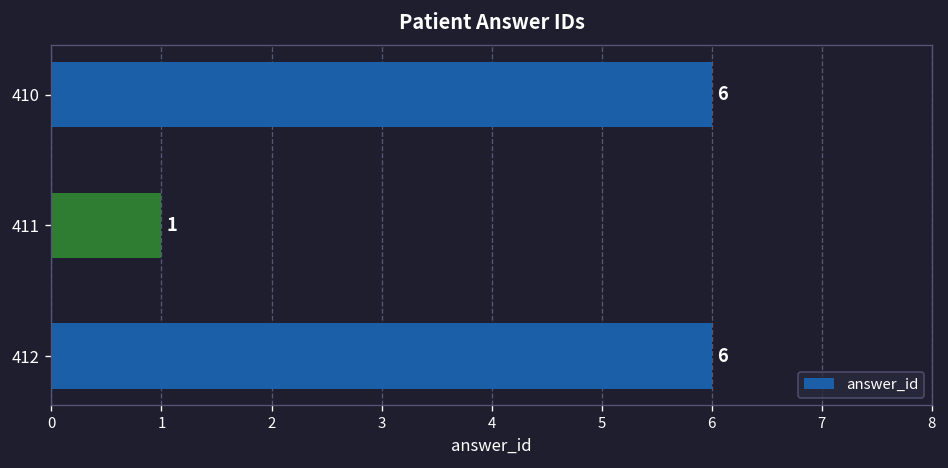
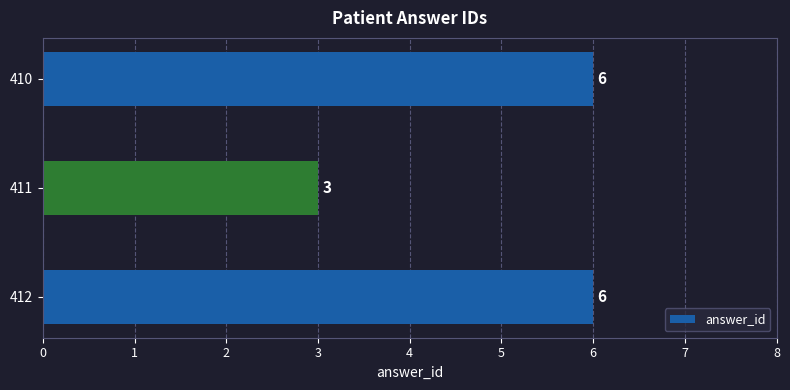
  {
    "410": 6,
-   "411": 1,
+   "411": 3,
    "412": 6
  }
